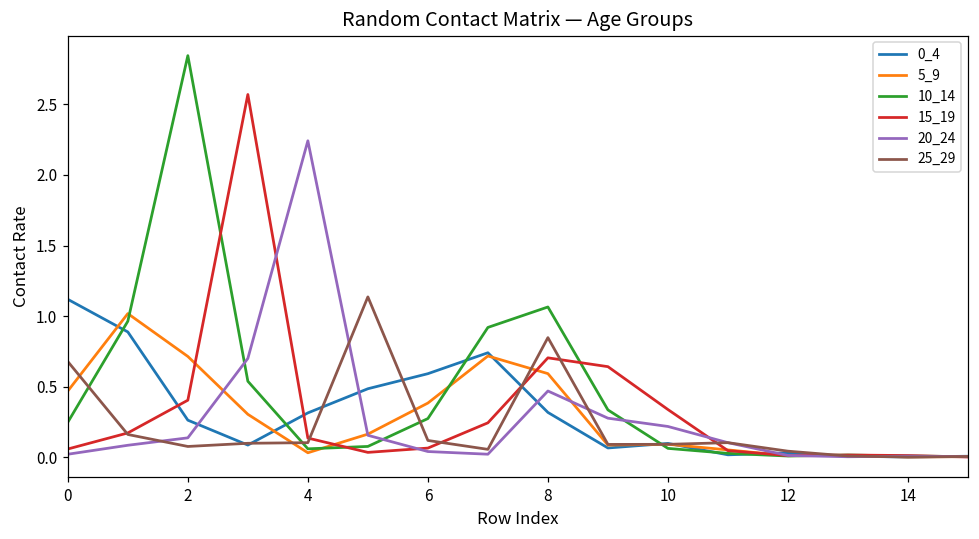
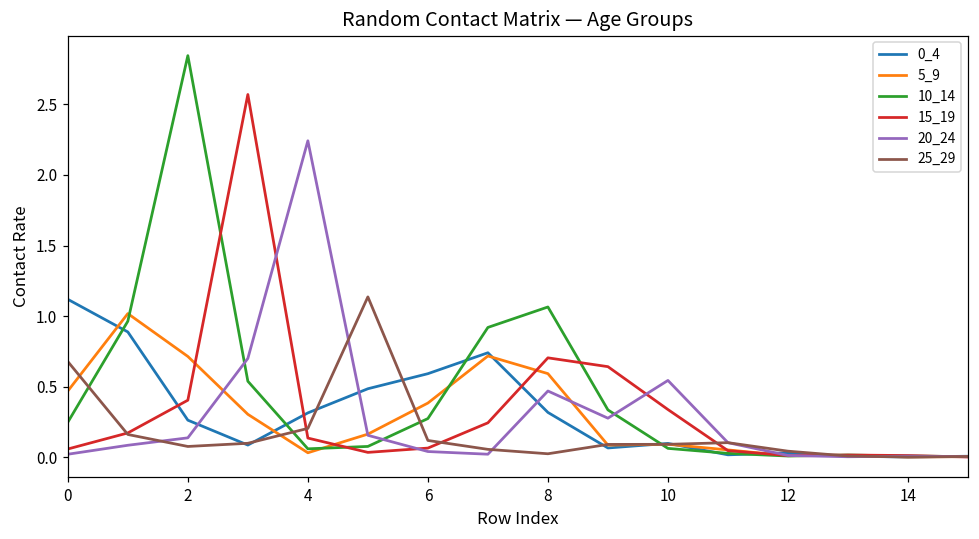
  {
    "0_4": {
      "0": 1.12,
      "2": 0.26,
      "4": 0.31,
      "6": 0.59,
      "8": 0.32
    },
    "5_9": {
      "0": 0.47,
      "2": 0.71,
      "4": 0.03,
      "6": 0.38,
      "8": 0.59
    },
    "10_14": {
      "0": 0.25,
      "2": 2.85,
      "4": 0.06,
      "6": 0.27,
      "8": 1.06,
      "10": 0.06
    },
    "15_19": {
      "0": 0.06,
      "2": 0.40,
      "4": 0.14,
      "6": 0.06,
      "8": 0.70,
      "10": 0.34
    },
    "20_24": {
      "0": 0.02,
      "2": 0.14,
      "4": 2.24,
      "6": 0.04,
      "8": 0.47,
-     "10": 0.22
+     "10": 0.54
    },
    "25_29": {
      "0": 0.68,
      "2": 0.08,
-     "4": 0.10,
+     "4": 0.20,
      "6": 0.12,
-     "8": 0.85
+     "8": 0.02
    }
  }
